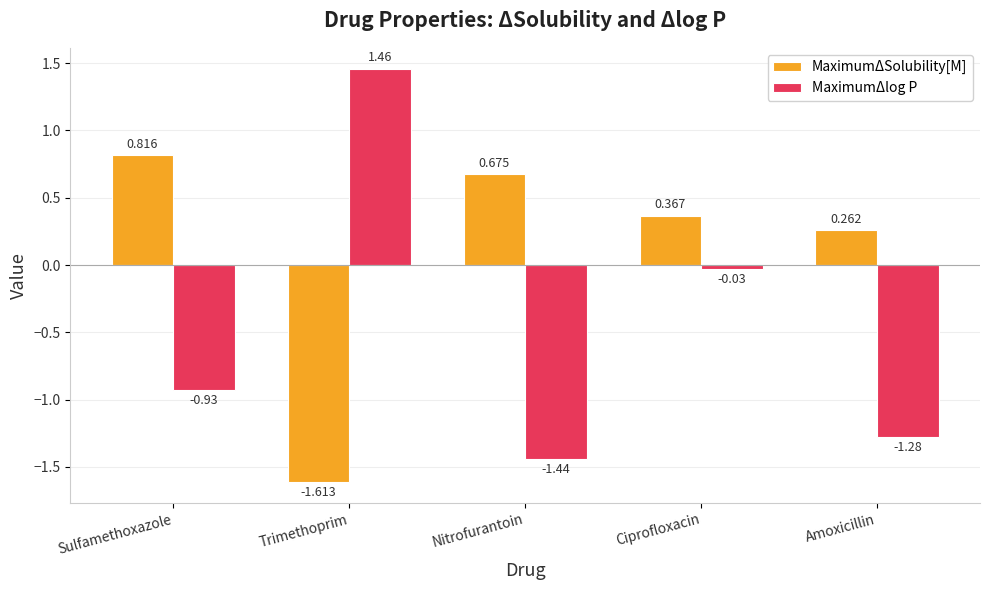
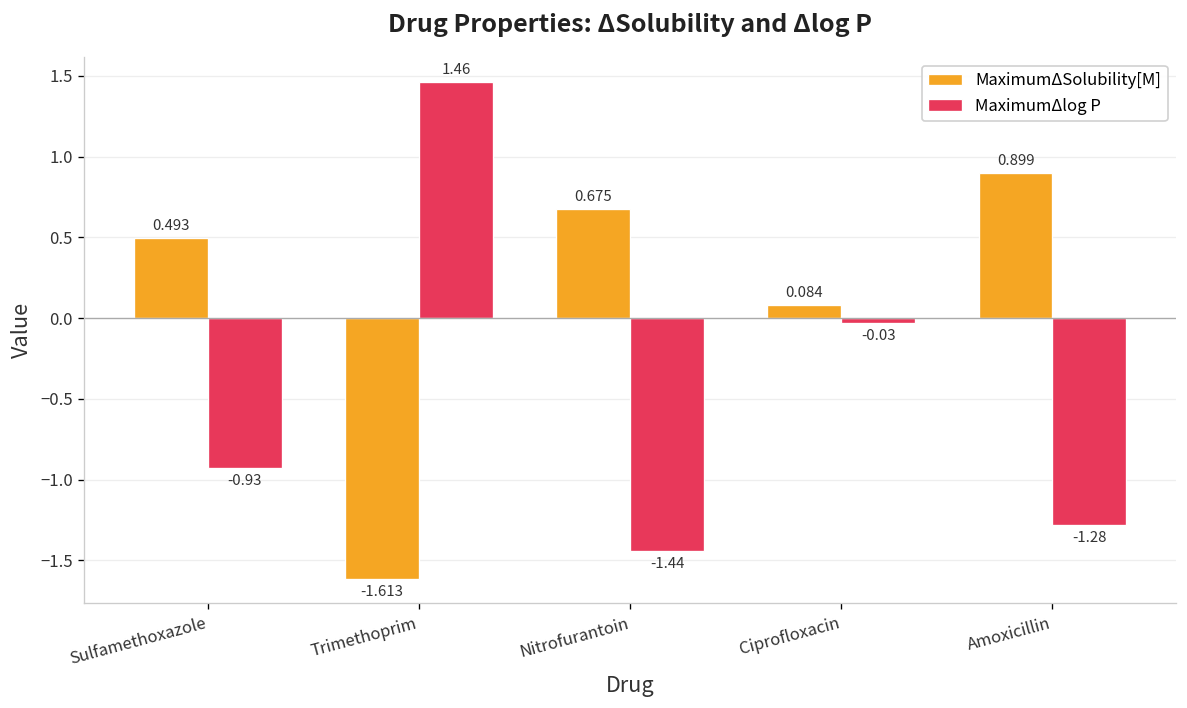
  {
    "MaximumΔSolubility[M]": {
-     "Sulfamethoxazole": 0.816,
+     "Sulfamethoxazole": 0.493,
      "Trimethoprim": -1.613,
      "Nitrofurantoin": 0.675,
-     "Ciprofloxacin": 0.367,
-     "Amoxicillin": 0.262
+     "Ciprofloxacin": 0.084,
+     "Amoxicillin": 0.899
    },
    "MaximumΔlog P": {
      "Sulfamethoxazole": -0.93,
      "Trimethoprim": 1.46,
      "Nitrofurantoin": -1.44,
      "Ciprofloxacin": -0.03,
      "Amoxicillin": -1.28
    }
  }
